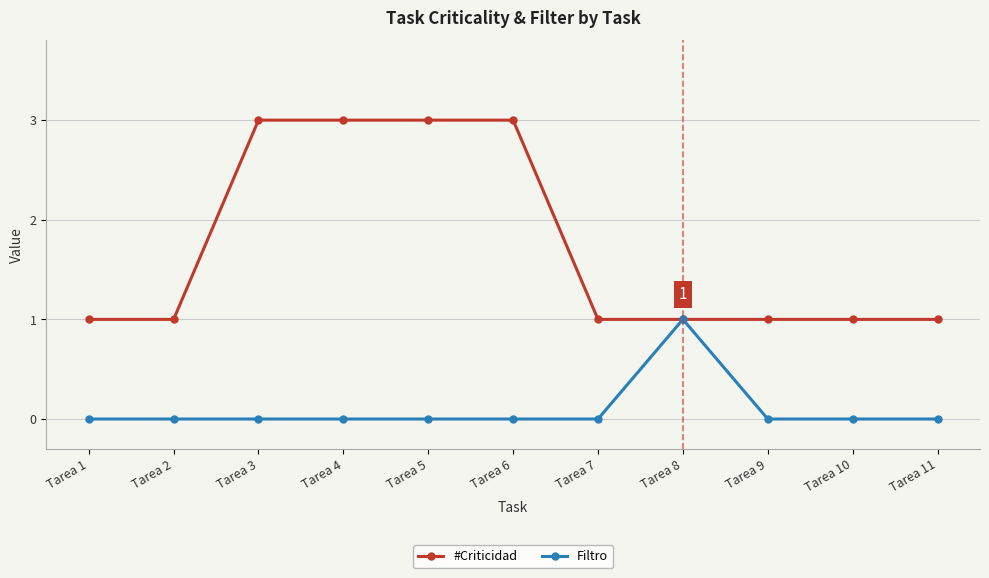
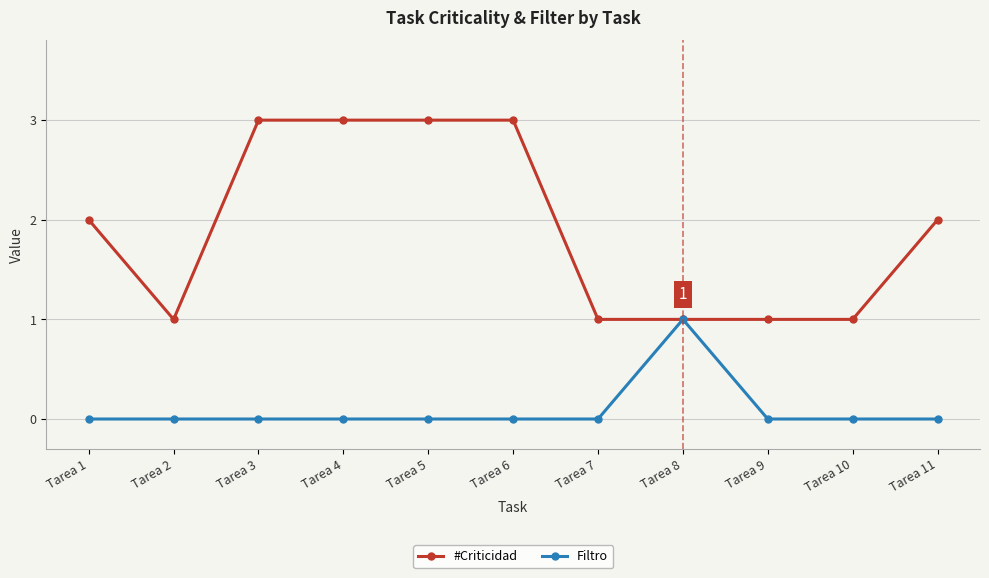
  {
    "#Criticidad": {
-     "Tarea 1": 1,
+     "Tarea 1": 2,
      "Tarea 2": 1,
      "Tarea 3": 3,
      "Tarea 4": 3,
      "Tarea 5": 3,
      "Tarea 6": 3,
      "Tarea 7": 1,
      "Tarea 9": 1,
      "Tarea 10": 1,
-     "Tarea 11": 1
+     "Tarea 11": 2
    },
    "Filtro": {
      "Tarea 1": 0,
      "Tarea 2": 0,
      "Tarea 3": 0,
      "Tarea 4": 0,
      "Tarea 5": 0,
      "Tarea 6": 0,
      "Tarea 7": 0,
      "Tarea 9": 0,
      "Tarea 10": 0,
      "Tarea 11": 0
    }
  }
